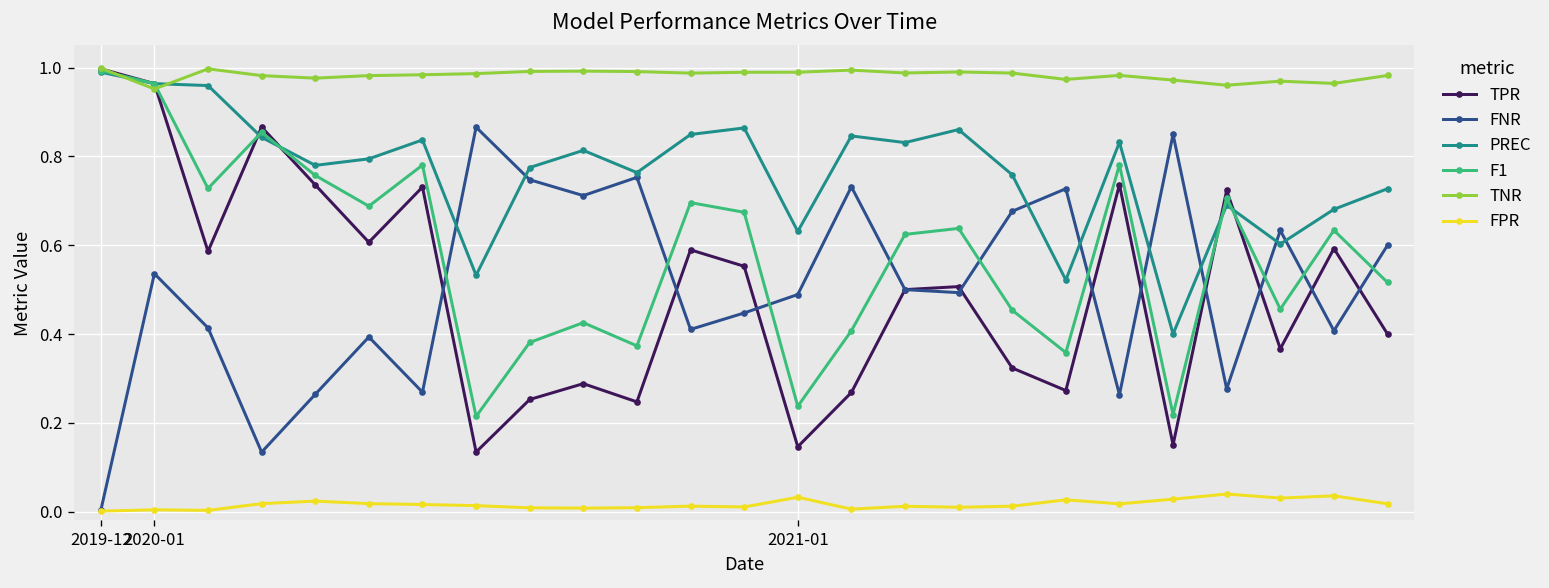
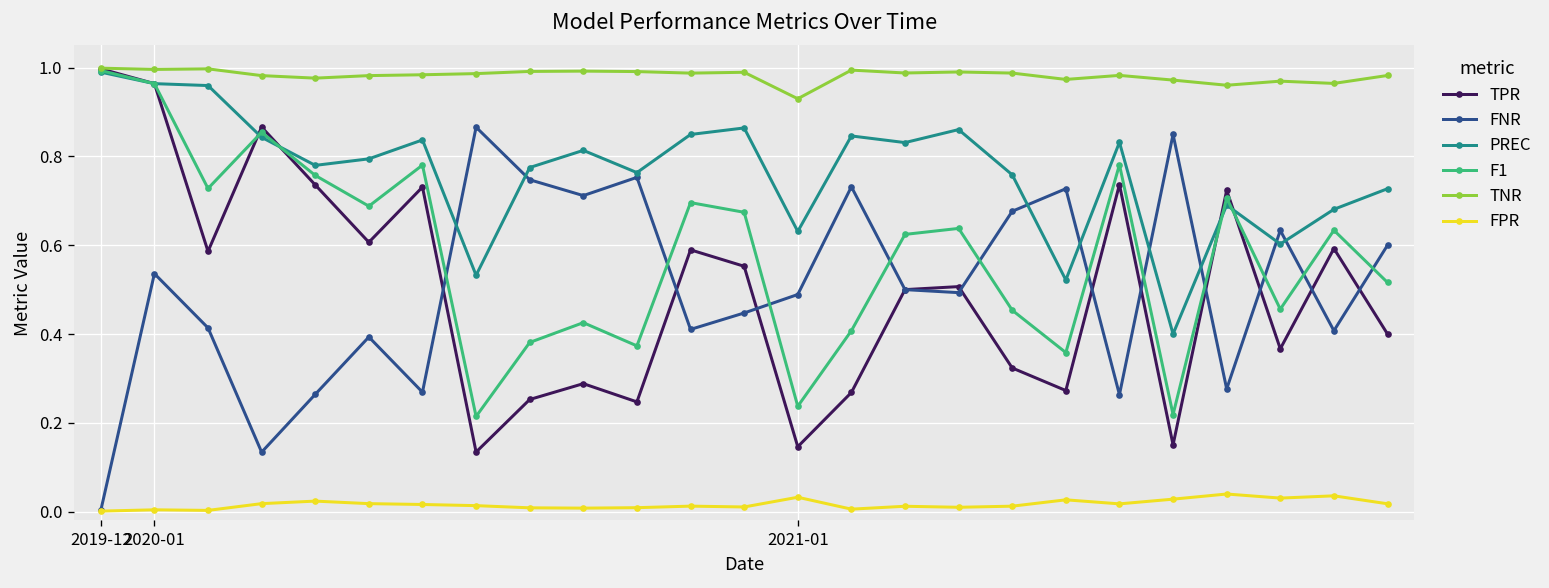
  {
    "TPR": {
      "2021-01": 0.15
    },
    "FNR": {
      "2020-01": 0.54,
      "2021-01": 0.49
    },
    "TNR": {
-     "2020-01": 0.95,
-     "2021-01": 0.99
+     "2020-01": 1.00,
+     "2021-01": 0.93
    },
    "FPR": {
      "2020-01": 0.00,
      "2021-01": 0.03
    }
  }
